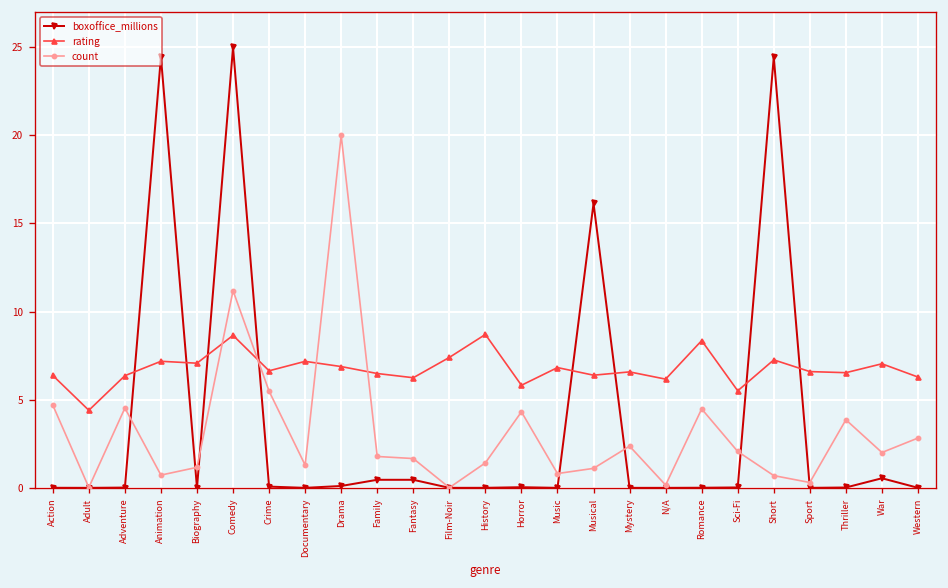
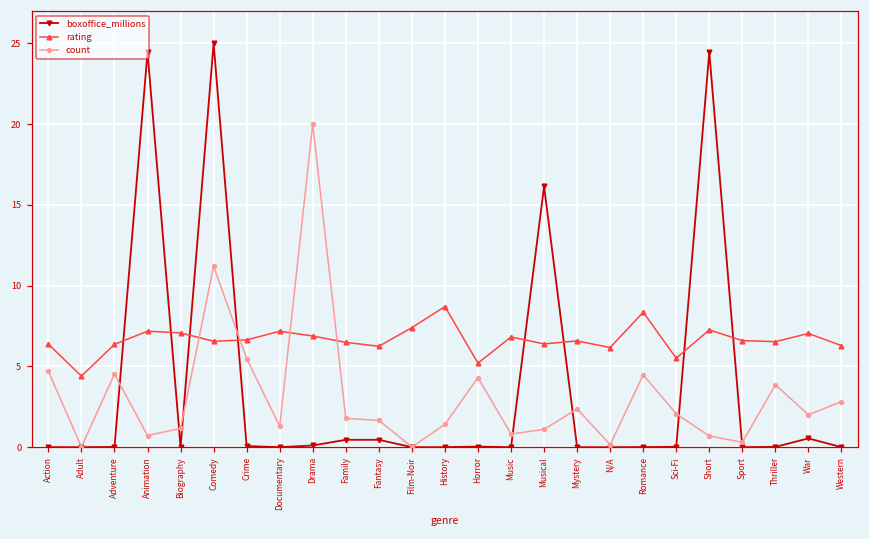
  {
    "boxoffice_millions": {
      "Action": 0.0,
      "Adventure": 0.0,
      "Biography": 0.0,
      "Comedy": 25.0,
      "Crime": 0.1,
      "Documentary": 0.0,
      "Drama": 0.1,
      "Family": 0.5,
      "Fantasy": 0.5,
      "History": 0.0,
      "Horror": 0.0,
      "Music": 0.0,
      "Musical": 16.1,
      "Mystery": 0.0,
      "Romance": 0.0,
      "Sci-Fi": 0.0,
      "Short": 24.4,
      "Sport": 0.0,
      "Thriller": 0.0,
      "War": 0.5,
      "Western": 0.0
    },
    "rating": {
      "Action": 6.4,
      "Adult": 4.4,
      "Adventure": 6.4,
      "Animation": 7.2,
      "Biography": 7.1,
-     "Comedy": 8.7,
+     "Comedy": 6.6,
      "Crime": 6.6,
      "Documentary": 7.2,
      "Drama": 6.9,
      "Family": 6.5,
      "Fantasy": 6.2,
      "Film-Noir": 7.4,
      "History": 8.7,
-     "Horror": 5.8,
+     "Horror": 5.2,
      "Music": 6.8,
      "Musical": 6.4,
      "Mystery": 6.6,
      "N/A": 6.2,
      "Romance": 8.4,
      "Sci-Fi": 5.5,
      "Short": 7.3,
      "Sport": 6.6,
      "Thriller": 6.5,
      "War": 7.0,
      "Western": 6.3
    },
    "count": {
      "Action": 4.7,
      "Adventure": 4.5,
      "Animation": 0.7,
      "Biography": 1.2,
      "Comedy": 11.2,
      "Crime": 5.5,
      "Documentary": 1.3,
      "Drama": 20.0,
      "Family": 1.8,
      "Fantasy": 1.7,
      "History": 1.4,
      "Horror": 4.3,
      "Music": 0.8,
      "Musical": 1.1,
      "Mystery": 2.4,
      "Romance": 4.5,
      "Sci-Fi": 2.1,
      "Short": 0.7,
      "Sport": 0.3,
      "Thriller": 3.9,
      "War": 2.0,
      "Western": 2.8
    }
  }
